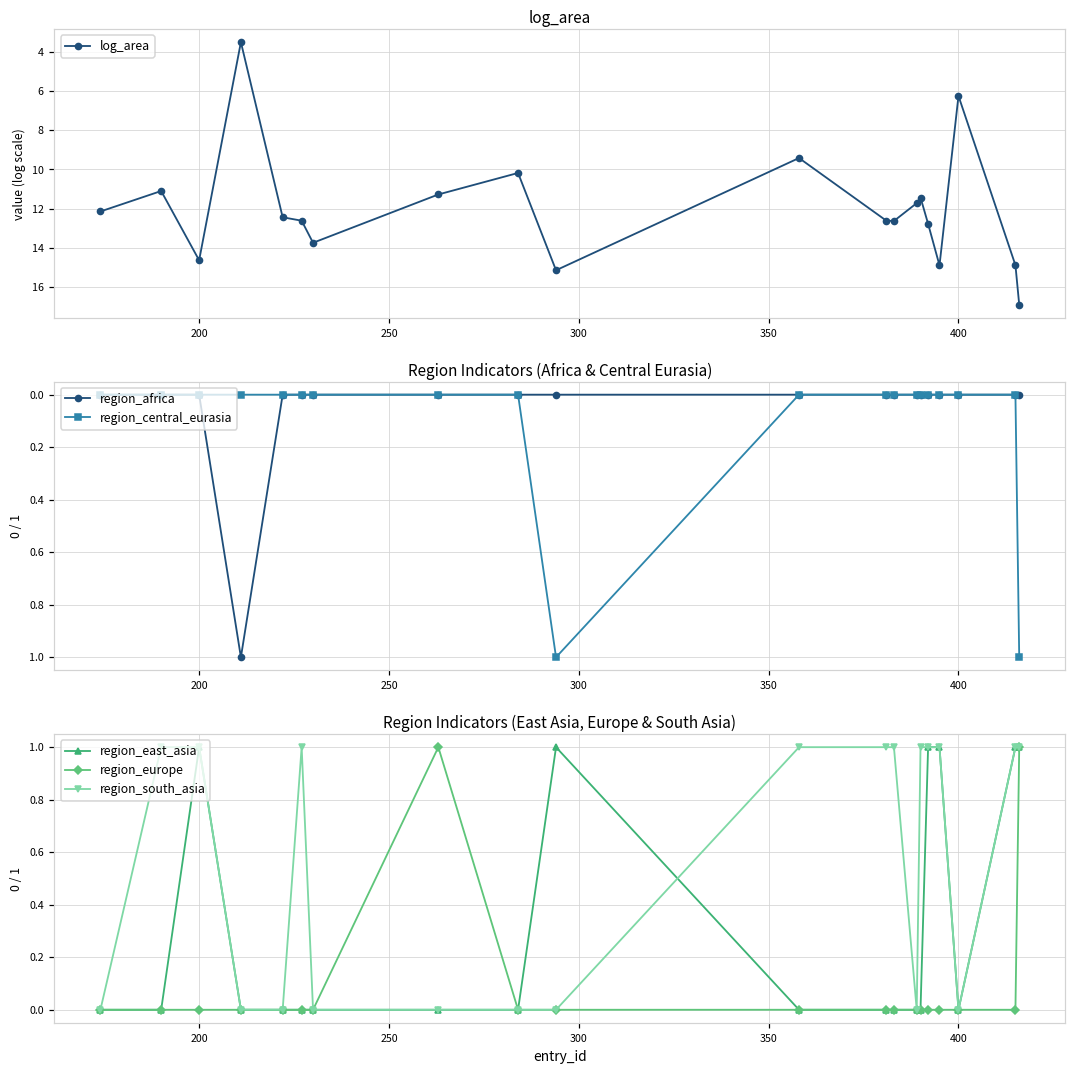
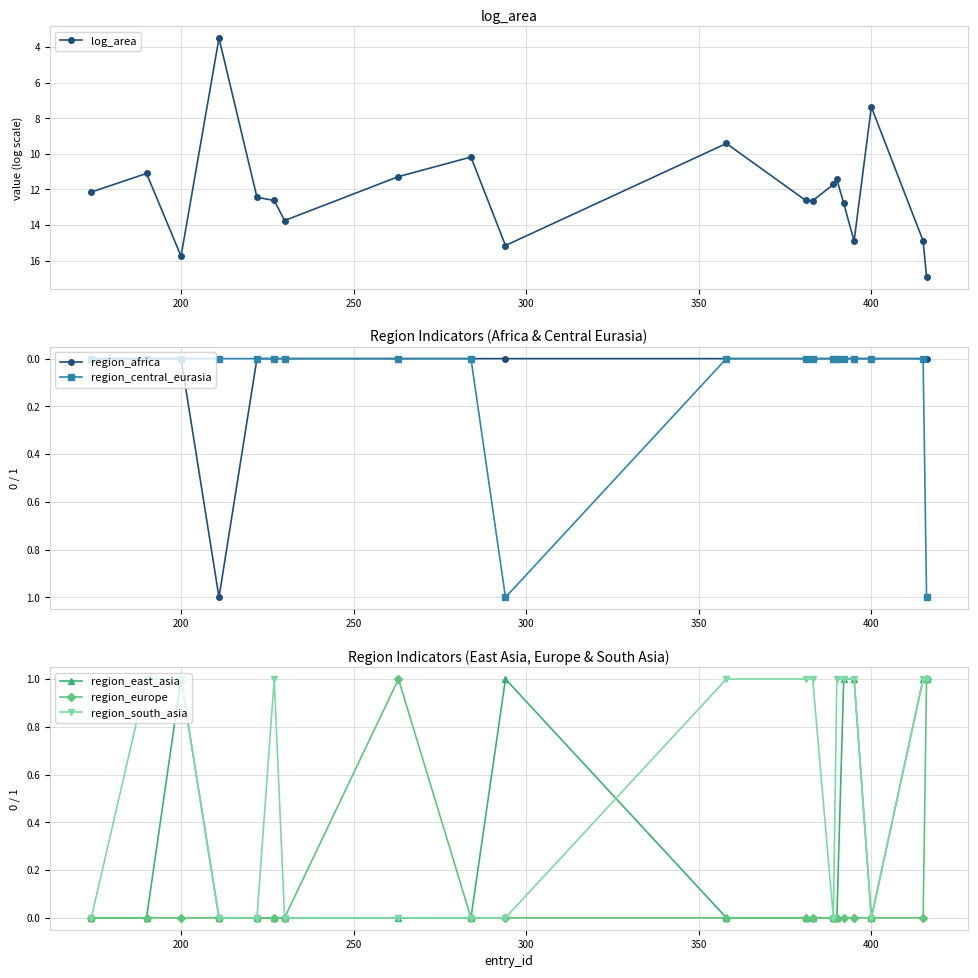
  {
    "log_area": {
-     "200": 14.6,
-     "400": 6.2
+     "200": 15.8,
+     "400": 7.4
    }
  }
